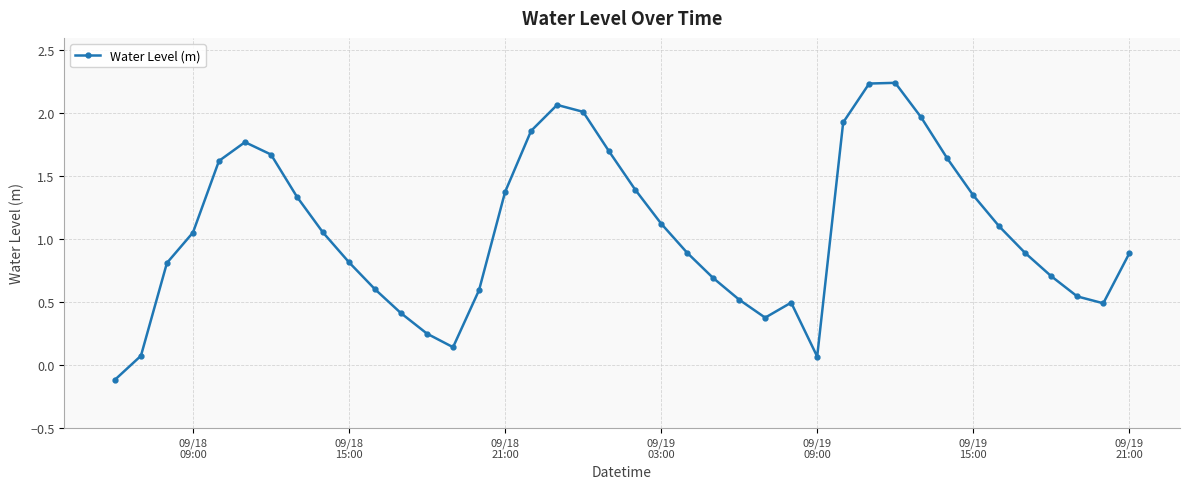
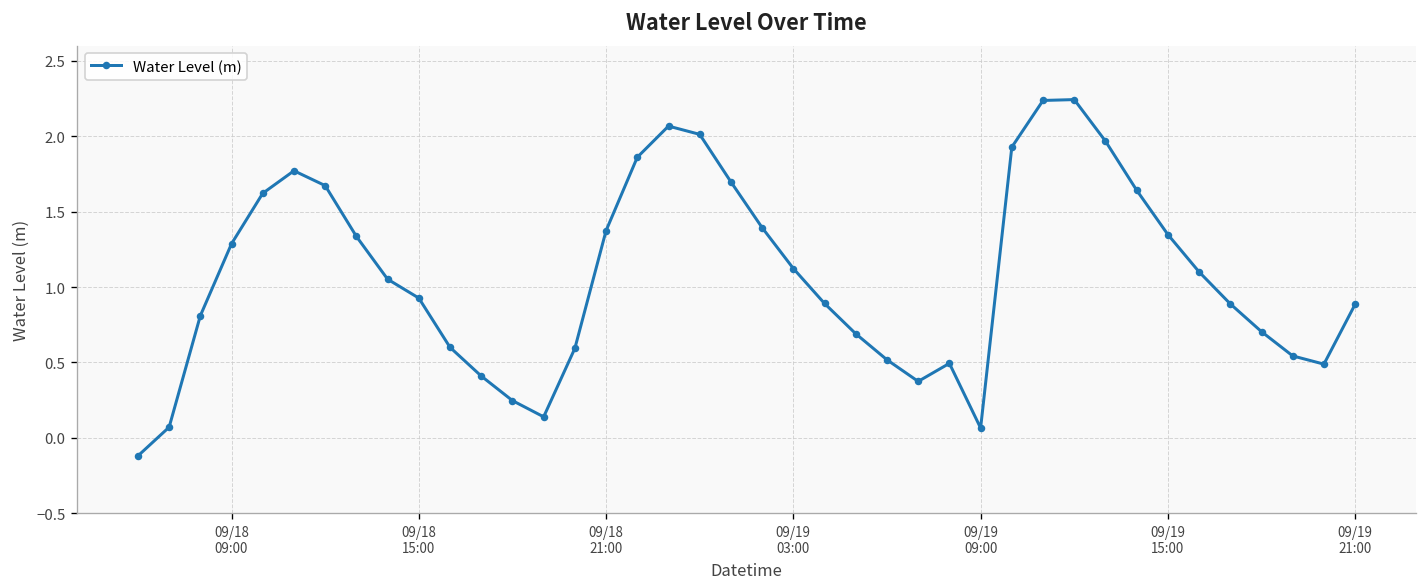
  {
-   "09/18 09:00": 1.05,
-   "09/18 15:00": 0.82,
+   "09/18 09:00": 1.29,
+   "09/18 15:00": 0.93,
    "09/18 21:00": 1.37,
    "09/19 03:00": 1.12,
    "09/19 09:00": 0.07,
    "09/19 15:00": 1.35,
    "09/19 21:00": 0.89
  }
